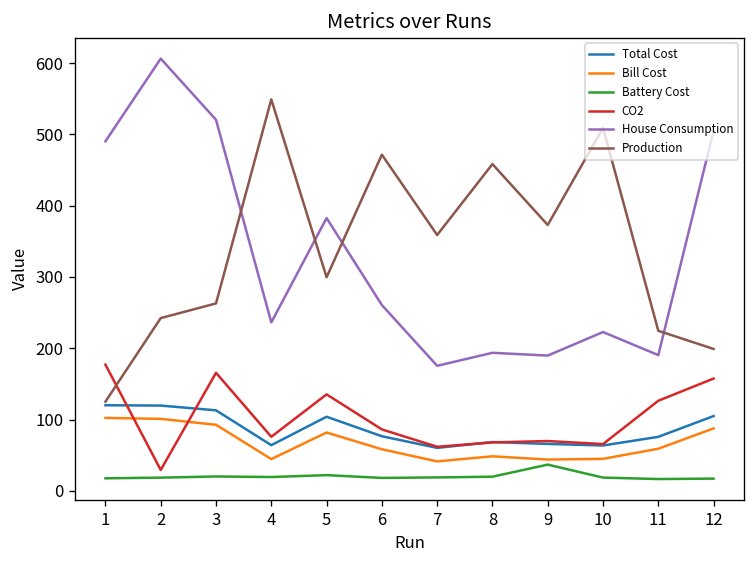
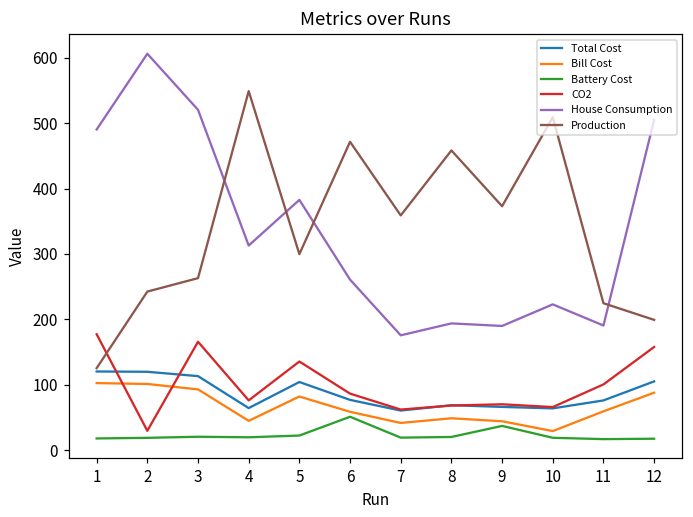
  {
    "Total Cost": {
      "1": 120,
      "2": 120,
      "3": 110,
      "4": 60,
      "5": 100,
      "6": 80,
      "11": 80,
      "12": 100
    },
    "Bill Cost": {
      "1": 100,
      "2": 100,
      "3": 90,
      "4": 40,
      "5": 80,
      "6": 60,
      "7": 40,
      "8": 50,
      "9": 40,
-     "10": 50,
+     "10": 30,
      "11": 60,
      "12": 90
    },
    "Battery Cost": {
      "1": 20,
      "2": 20,
      "3": 20,
      "4": 20,
      "5": 20,
-     "6": 20,
+     "6": 50,
      "7": 20,
      "8": 20,
      "9": 40,
      "10": 20,
      "11": 20,
      "12": 20
    },
    "CO2": {
      "1": 180,
      "2": 30,
      "3": 170,
      "4": 80,
      "5": 140,
      "6": 90,
-     "11": 130,
+     "11": 100,
      "12": 160
    },
    "House Consumption": {
      "1": 490,
      "2": 610,
      "3": 520,
-     "4": 240,
+     "4": 310,
      "5": 380,
      "6": 260,
      "7": 180,
      "8": 190,
      "9": 190,
      "10": 220,
      "11": 190
    },
    "Production": {
      "1": 130,
      "2": 240,
      "3": 260,
      "4": 550,
      "5": 300,
      "6": 470,
      "7": 360,
      "8": 460,
      "9": 370,
      "11": 220,
      "12": 200
    }
  }
